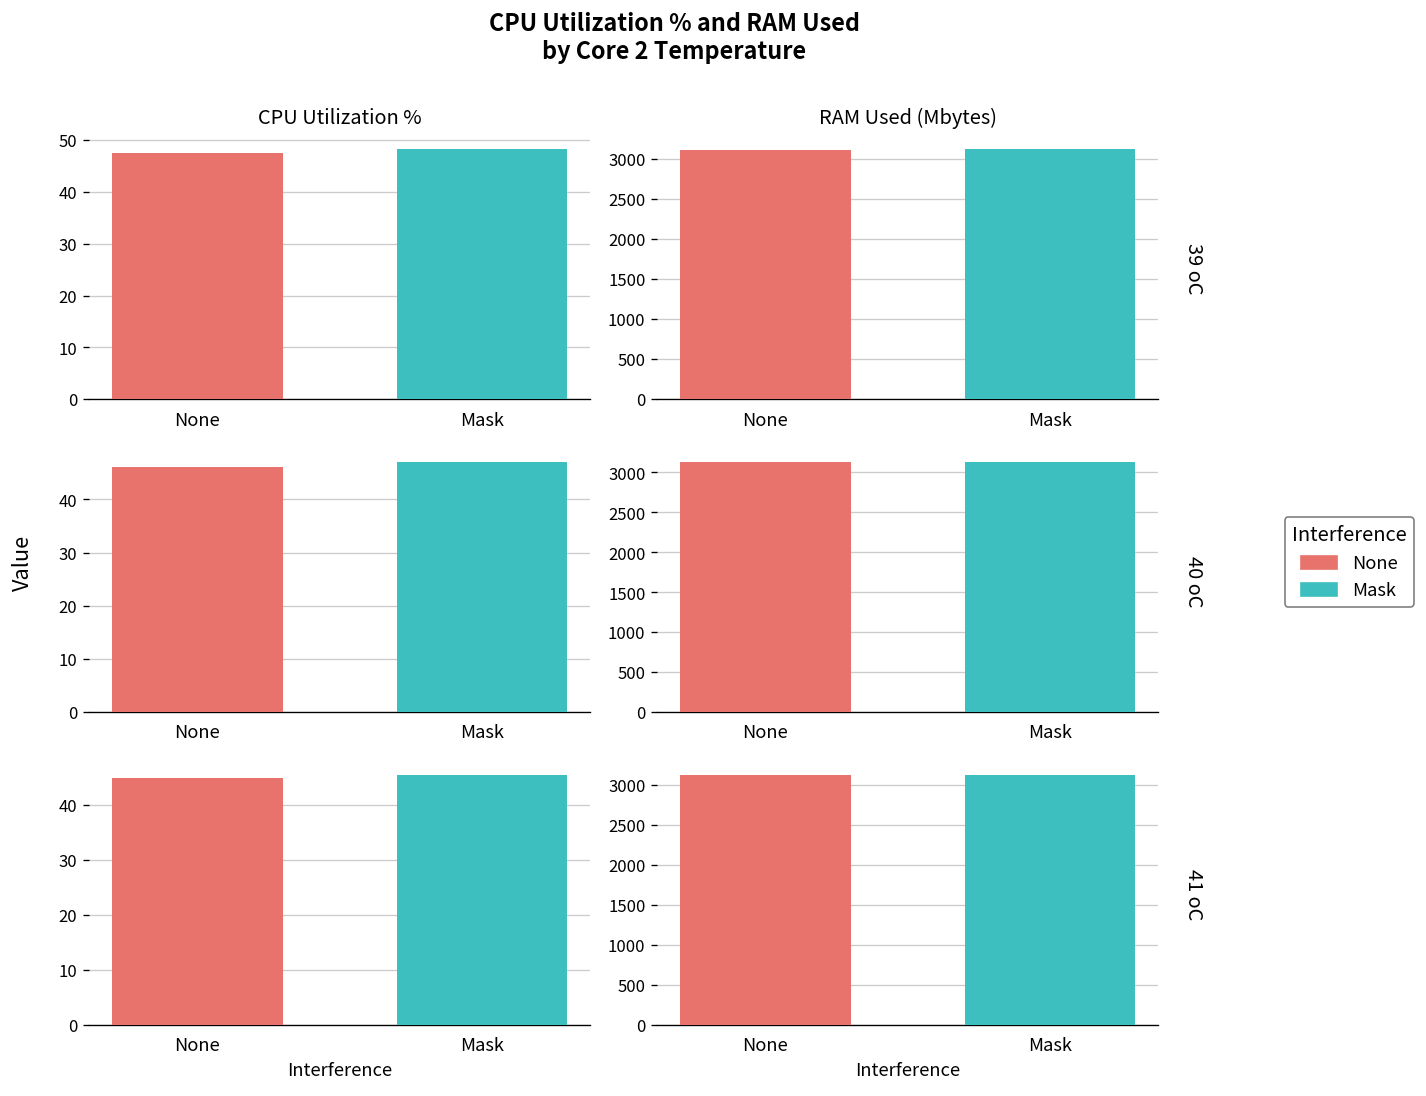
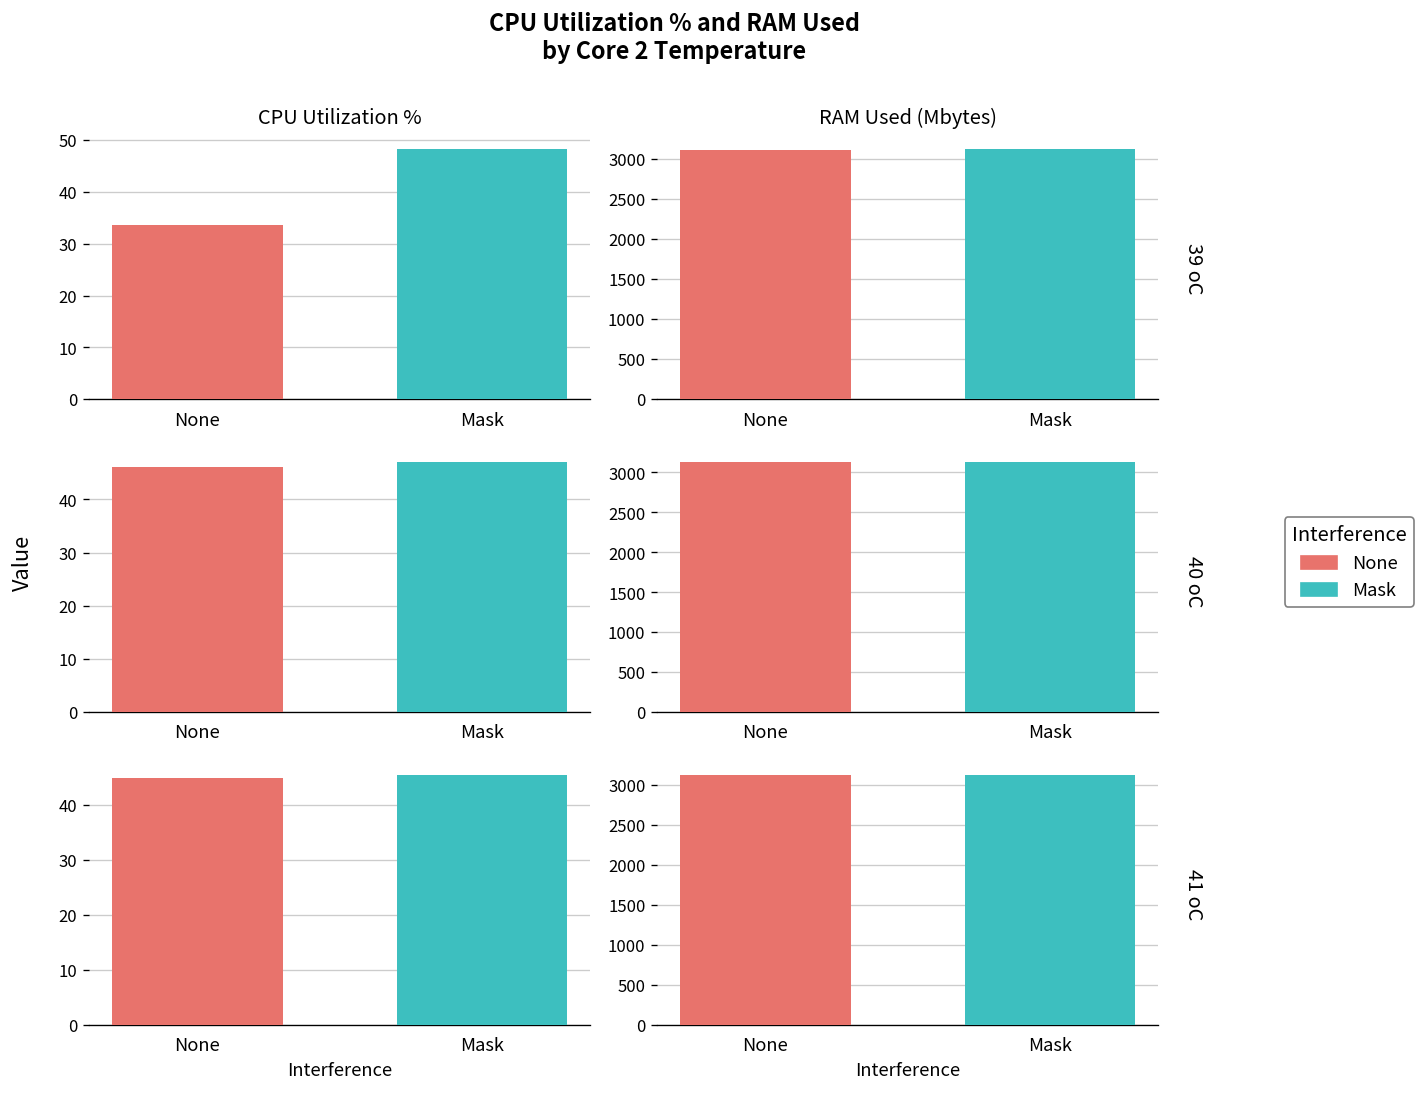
  {
    "CPU Utilization %": {
-     "None": 48,
+     "None": 34,
      "Mask": 48
    },
    "RAM Used (Mbytes)": {
      "None": 3100,
      "Mask": 3100
    }
  }
